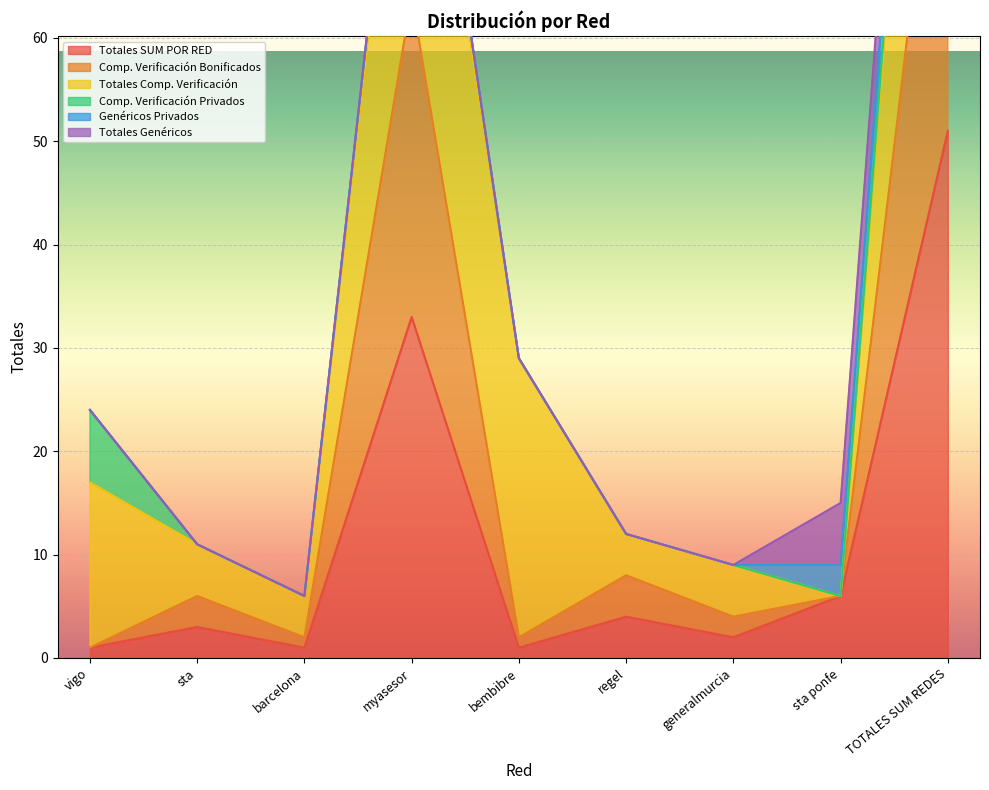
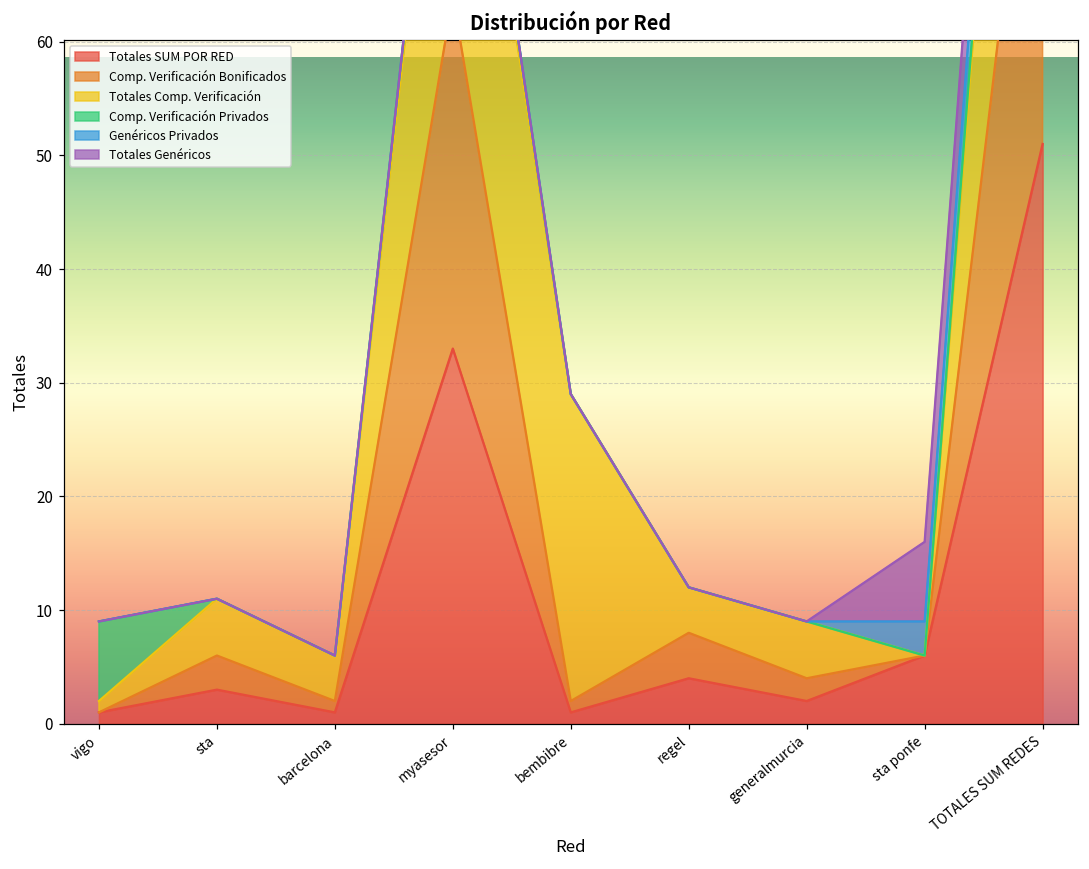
  {
    "Totales Comp. Verificación": {
-     "vigo": 16
+     "vigo": 1
    },
    "Genéricos Privados": {
      "sta ponfe": 3
    },
    "Totales Genéricos": {
-     "sta ponfe": 6
+     "sta ponfe": 7
    }
  }
